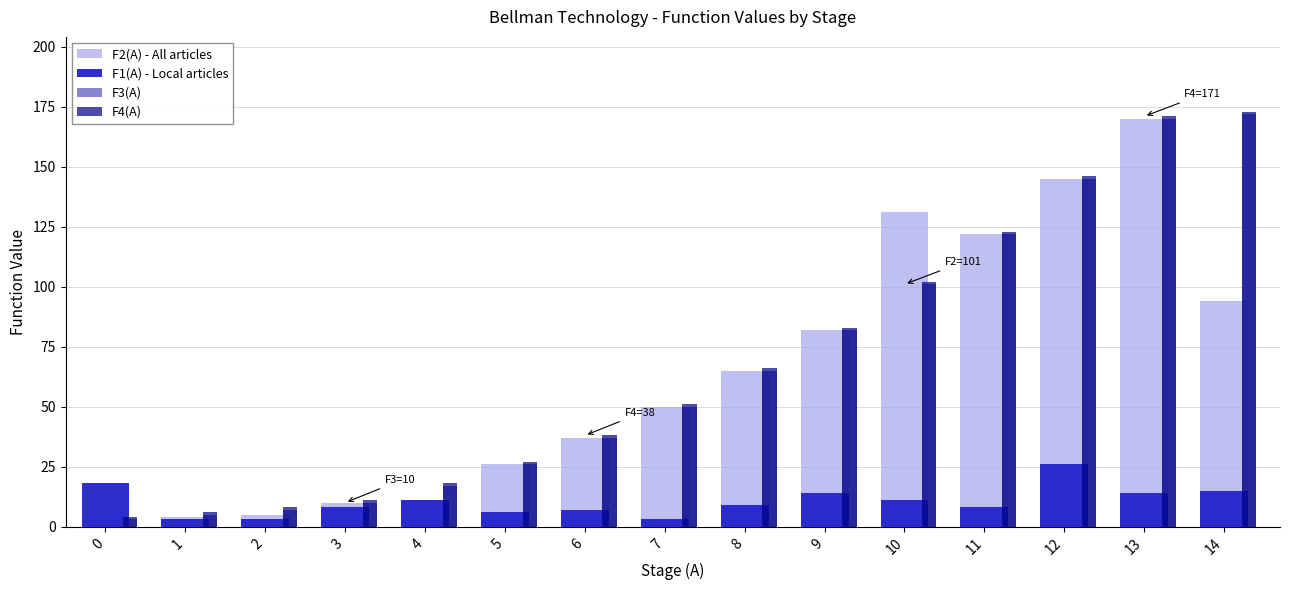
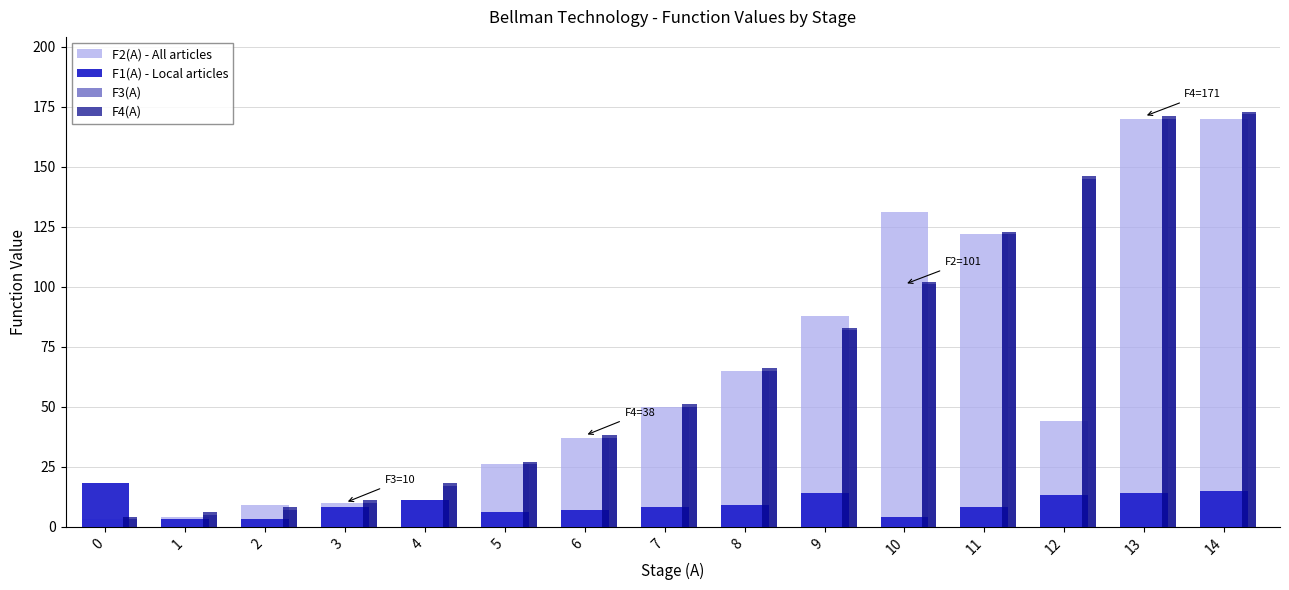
  {
    "F2(A) - All articles": {
      "1": 4,
-     "2": 5,
+     "2": 9,
      "4": 11,
      "5": 26,
      "6": 37,
      "7": 50,
      "8": 65,
-     "9": 82,
+     "9": 88,
      "10": 131,
      "11": 122,
-     "12": 145,
+     "12": 44,
      "13": 170,
-     "14": 94
+     "14": 170
    },
    "F1(A) - Local articles": {
      "0": 18,
      "4": 11,
-     "7": 3,
-     "10": 11,
-     "12": 26
+     "7": 8,
+     "10": 4,
+     "12": 13
    },
    "F4(A)": {
      "6": 38,
      "13": 171
    }
  }
